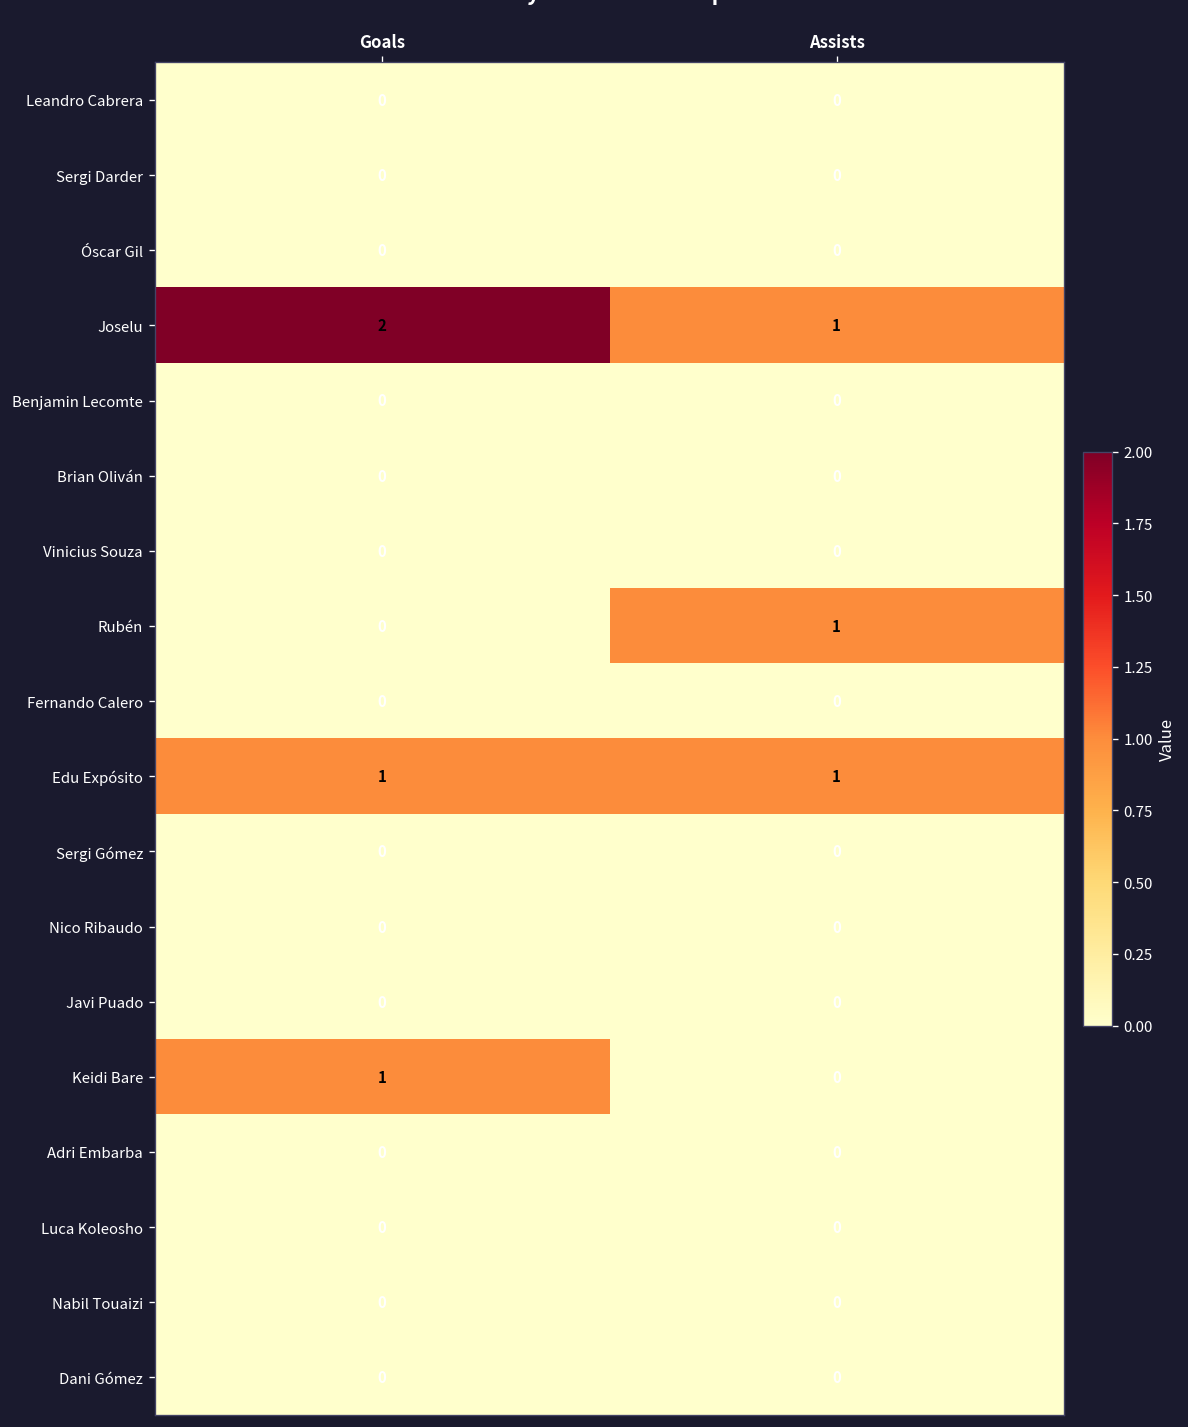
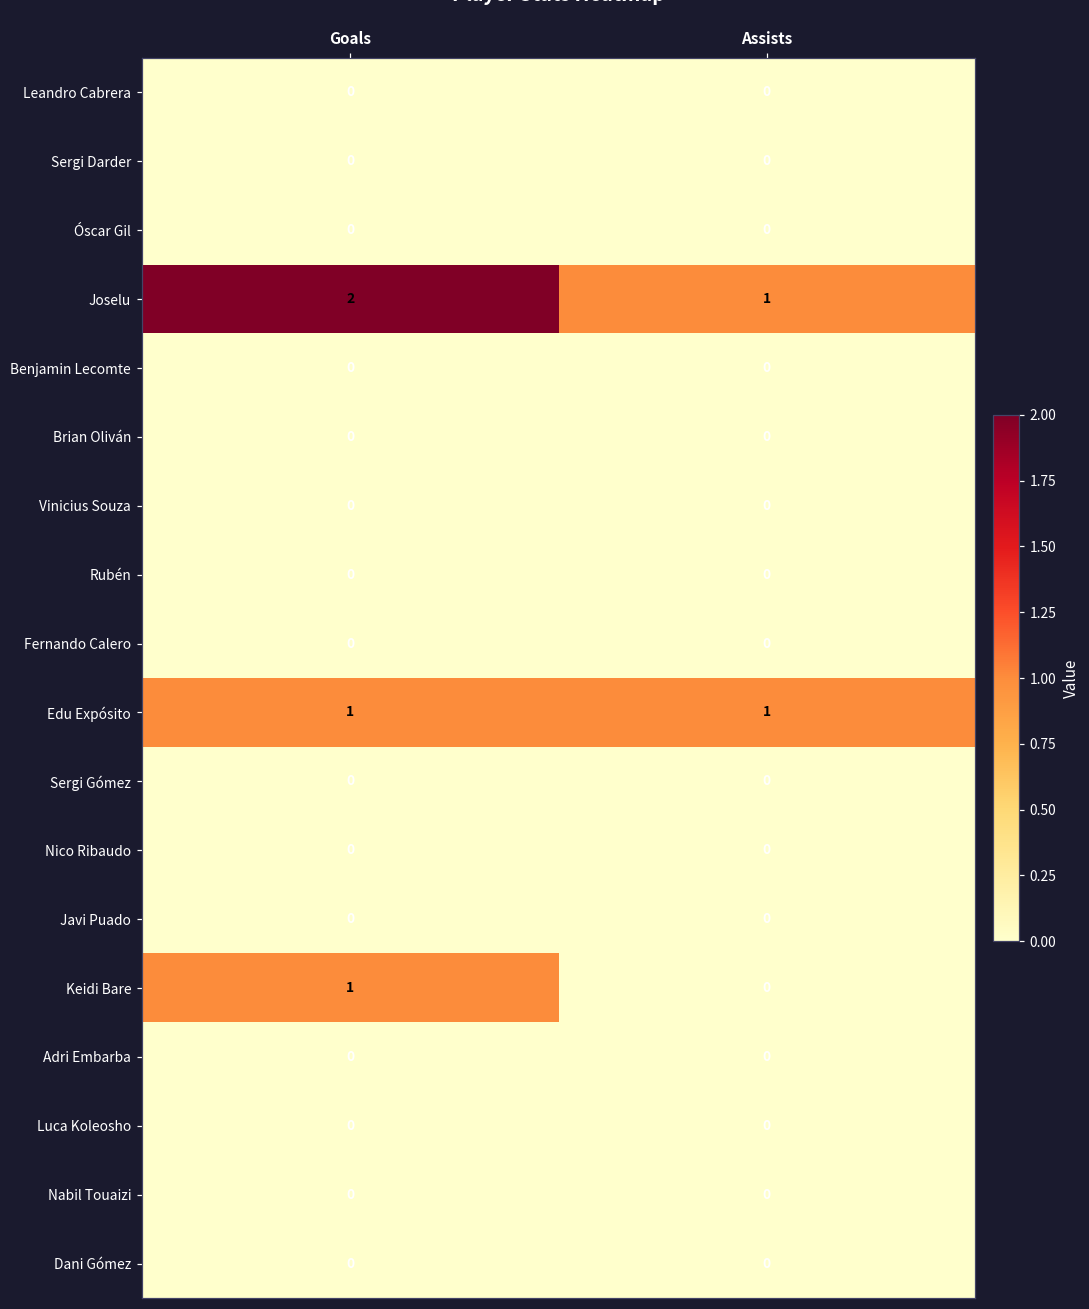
  {
    "Leandro Cabrera": {
      "Goals": 0,
      "Assists": 0
    },
    "Sergi Darder": {
      "Goals": 0,
      "Assists": 0
    },
    "Óscar Gil": {
      "Goals": 0,
      "Assists": 0
    },
    "Joselu": {
      "Goals": 2,
      "Assists": 1
    },
    "Benjamin Lecomte": {
      "Goals": 0,
      "Assists": 0
    },
    "Brian Oliván": {
      "Goals": 0,
      "Assists": 0
    },
    "Vinicius Souza": {
      "Goals": 0,
      "Assists": 0
    },
    "Rubén": {
      "Goals": 0,
-     "Assists": 1
+     "Assists": 0
    },
    "Fernando Calero": {
      "Goals": 0,
      "Assists": 0
    },
    "Edu Expósito": {
      "Goals": 1,
      "Assists": 1
    },
    "Sergi Gómez": {
      "Goals": 0,
      "Assists": 0
    },
    "Nico Ribaudo": {
      "Goals": 0,
      "Assists": 0
    },
    "Javi Puado": {
      "Goals": 0,
      "Assists": 0
    },
    "Keidi Bare": {
      "Goals": 1,
      "Assists": 0
    },
    "Adri Embarba": {
      "Goals": 0,
      "Assists": 0
    },
    "Luca Koleosho": {
      "Goals": 0,
      "Assists": 0
    },
    "Nabil Touaizi": {
      "Goals": 0,
      "Assists": 0
    },
    "Dani Gómez": {
      "Goals": 0,
      "Assists": 0
    }
  }
